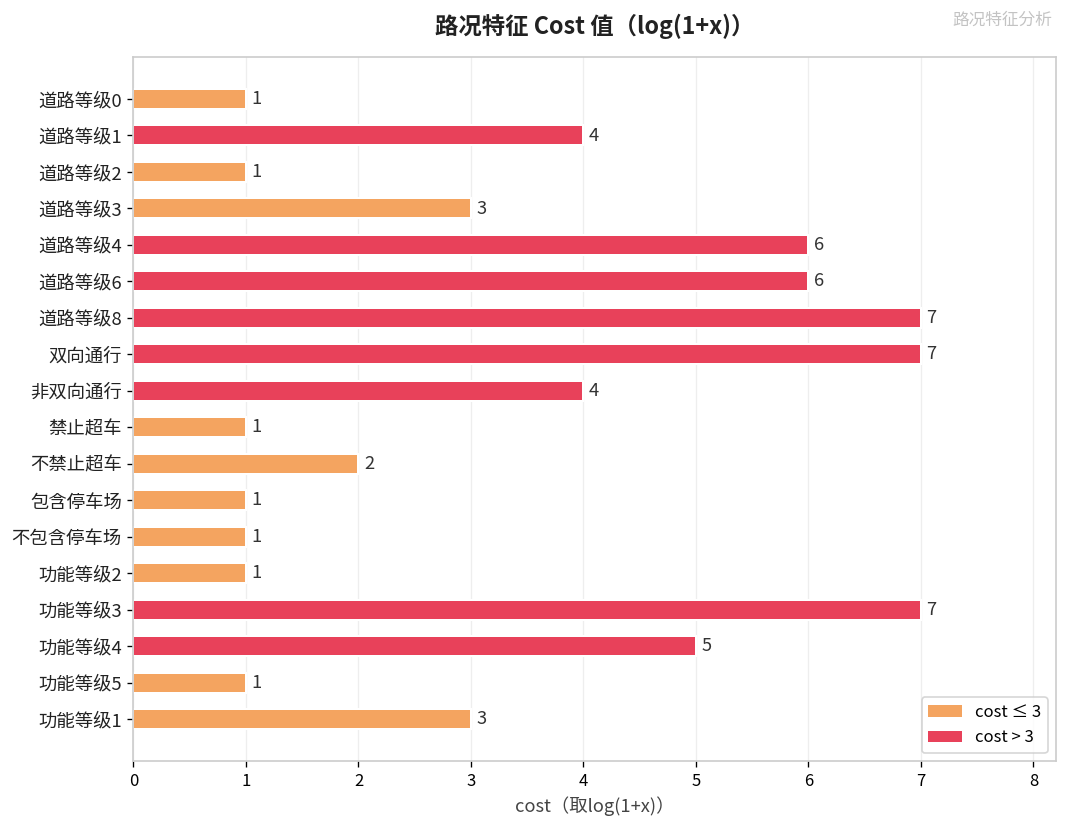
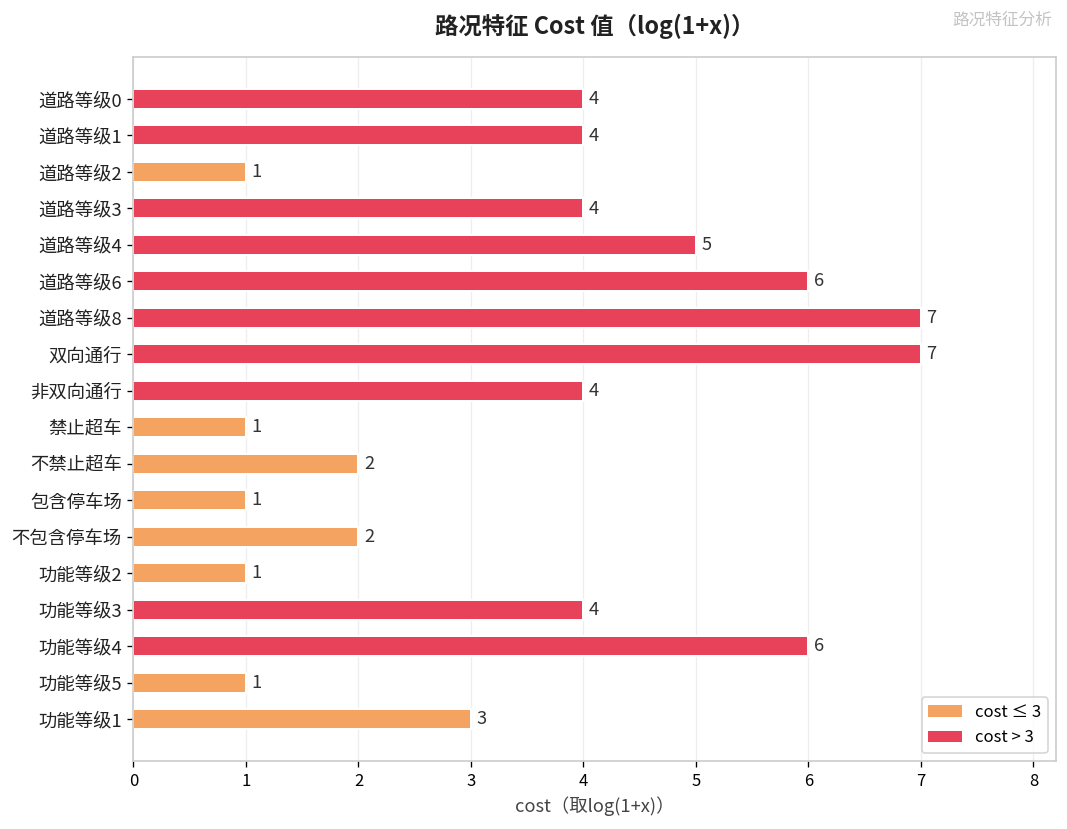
  {
-   "道路等级0": 1,
+   "道路等级0": 4,
    "道路等级1": 4,
    "道路等级2": 1,
-   "道路等级3": 3,
-   "道路等级4": 6,
+   "道路等级3": 4,
+   "道路等级4": 5,
    "道路等级6": 6,
    "道路等级8": 7,
    "双向通行": 7,
    "非双向通行": 4,
    "禁止超车": 1,
    "不禁止超车": 2,
    "包含停车场": 1,
-   "不包含停车场": 1,
+   "不包含停车场": 2,
    "功能等级2": 1,
-   "功能等级3": 7,
-   "功能等级4": 5,
+   "功能等级3": 4,
+   "功能等级4": 6,
    "功能等级5": 1,
    "功能等级1": 3
  }
